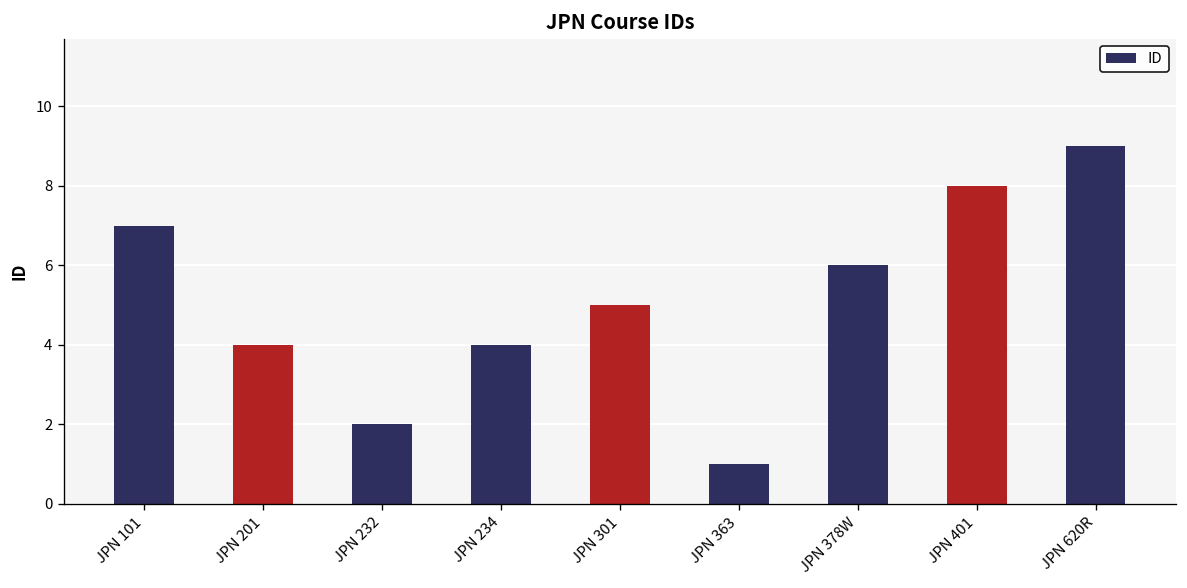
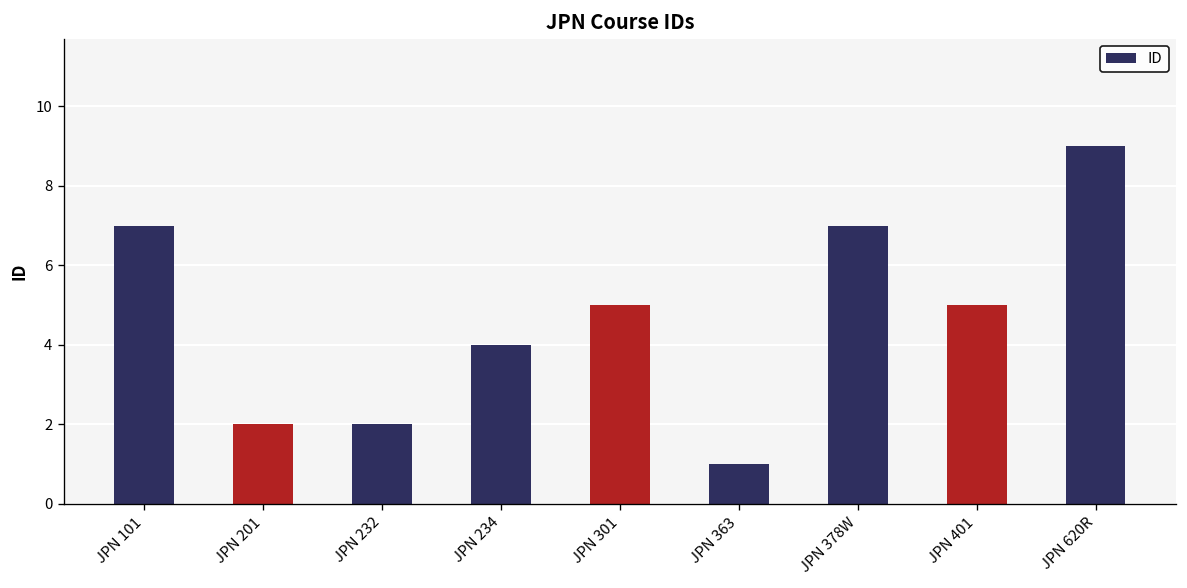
  {
    "JPN 101": 7,
-   "JPN 201": 4,
+   "JPN 201": 2,
    "JPN 232": 2,
    "JPN 234": 4,
    "JPN 301": 5,
    "JPN 363": 1,
-   "JPN 378W": 6,
-   "JPN 401": 8,
+   "JPN 378W": 7,
+   "JPN 401": 5,
    "JPN 620R": 9
  }
